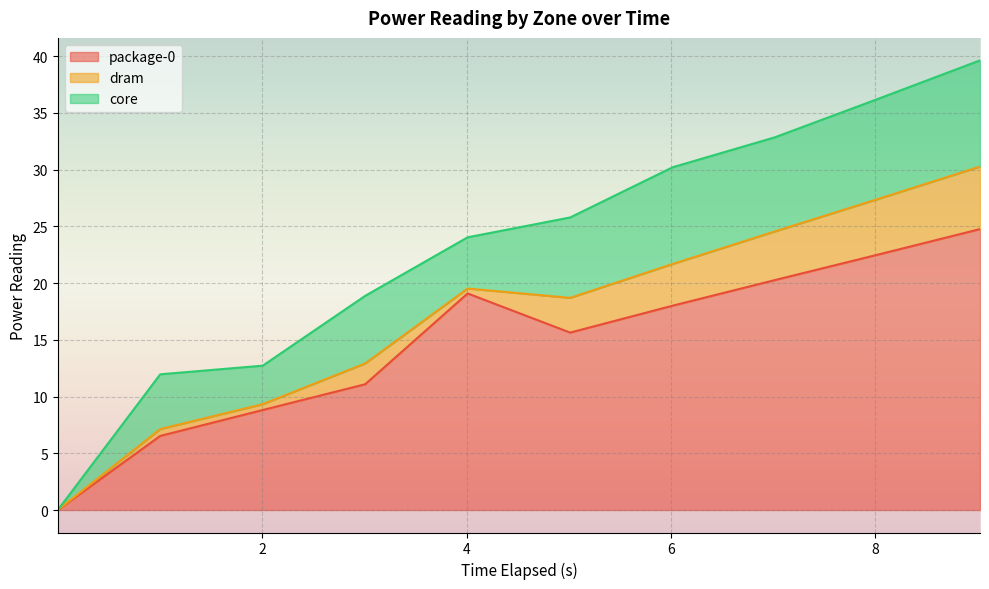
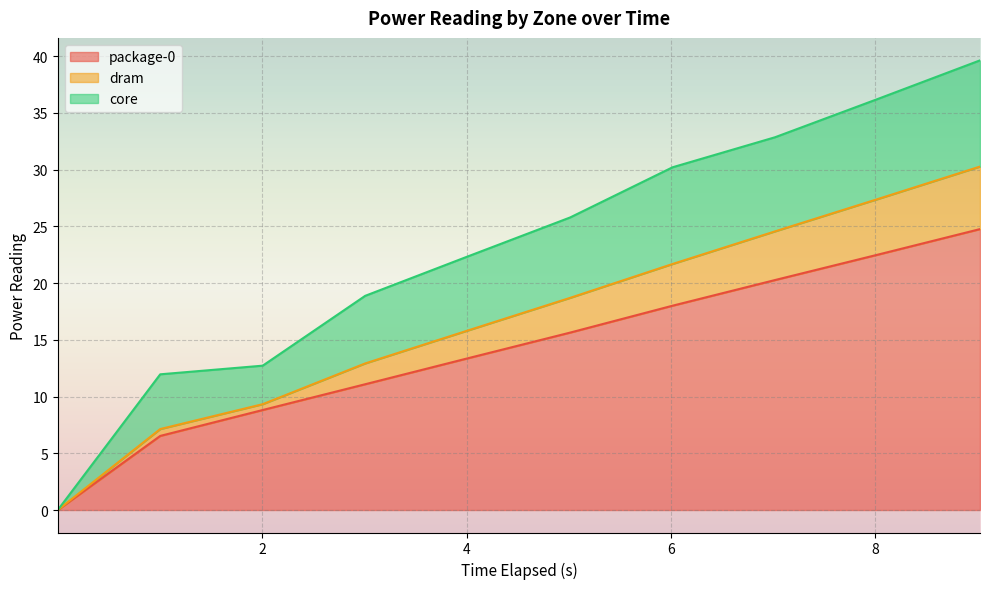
  {
    "package-0": {
      "2": 8.8,
-     "4": 19.1,
+     "4": 13.4,
      "6": 18.0
    },
    "dram": {
      "2": 0.5,
-     "4": 0.4,
+     "4": 2.4,
      "6": 3.7
    },
    "core": {
      "2": 3.4,
-     "4": 4.5,
+     "4": 6.5,
      "6": 8.5
    }
  }
